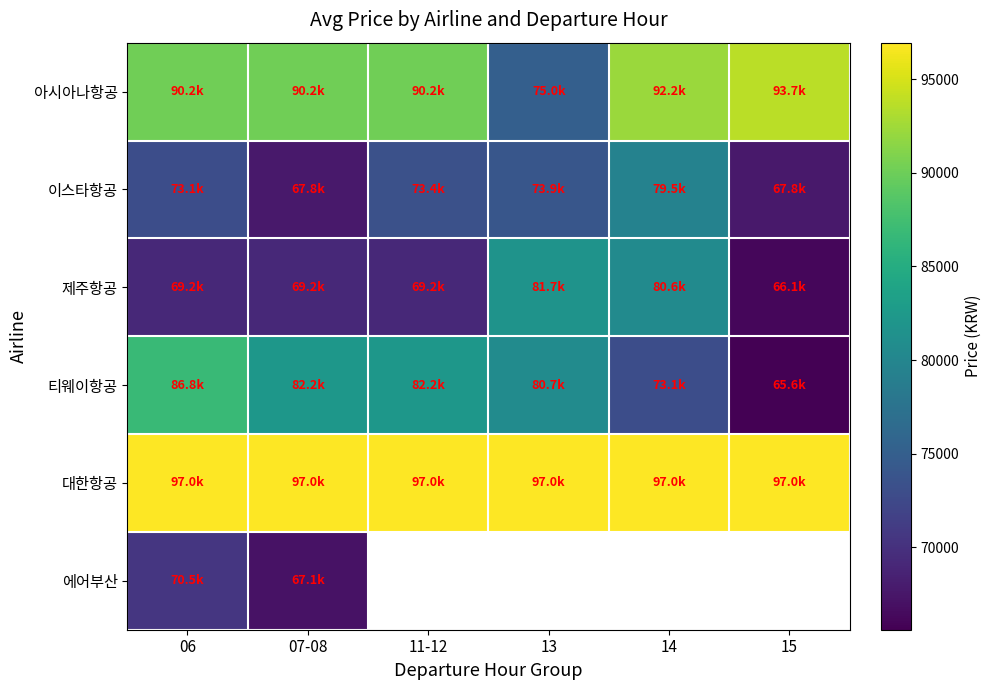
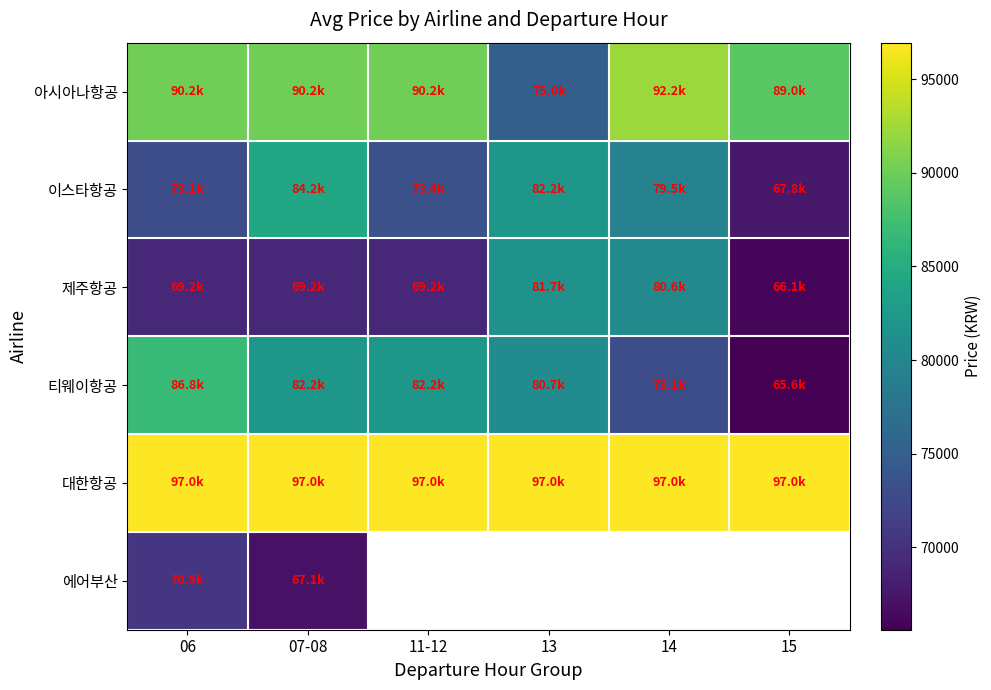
  {
    "아시아나항공": {
      "06": "90.2k",
      "07-08": "90.2k",
      "11-12": "90.2k",
      "13": "75.0k",
      "14": "92.2k",
-     "15": "93.7k"
+     "15": "89.0k"
    },
    "이스타항공": {
      "06": "73.1k",
-     "07-08": "67.8k",
+     "07-08": "84.2k",
      "11-12": "73.4k",
-     "13": "73.9k",
+     "13": "82.2k",
      "14": "79.5k",
      "15": "67.8k"
    },
    "제주항공": {
      "06": "69.2k",
      "07-08": "69.2k",
      "11-12": "69.2k",
      "13": "81.7k",
      "14": "80.6k",
      "15": "66.1k"
    },
    "티웨이항공": {
      "06": "86.8k",
      "07-08": "82.2k",
      "11-12": "82.2k",
      "13": "80.7k",
      "14": "73.1k",
      "15": "65.6k"
    },
    "대한항공": {
      "06": "97.0k",
      "07-08": "97.0k",
      "11-12": "97.0k",
      "13": "97.0k",
      "14": "97.0k",
      "15": "97.0k"
    },
    "에어부산": {
      "06": "70.5k",
      "07-08": "67.1k"
    }
  }
